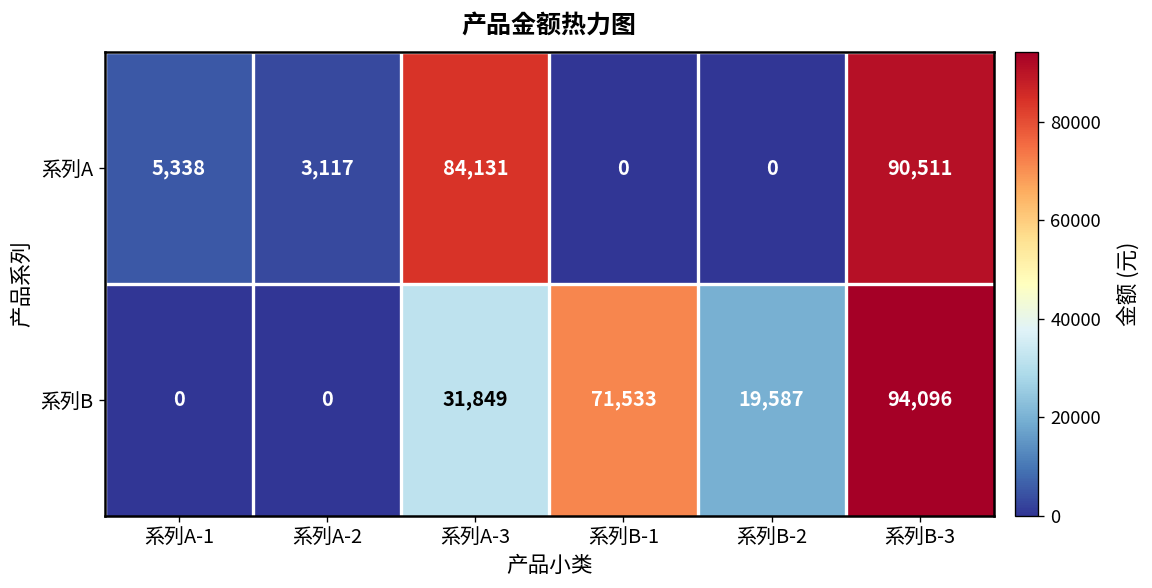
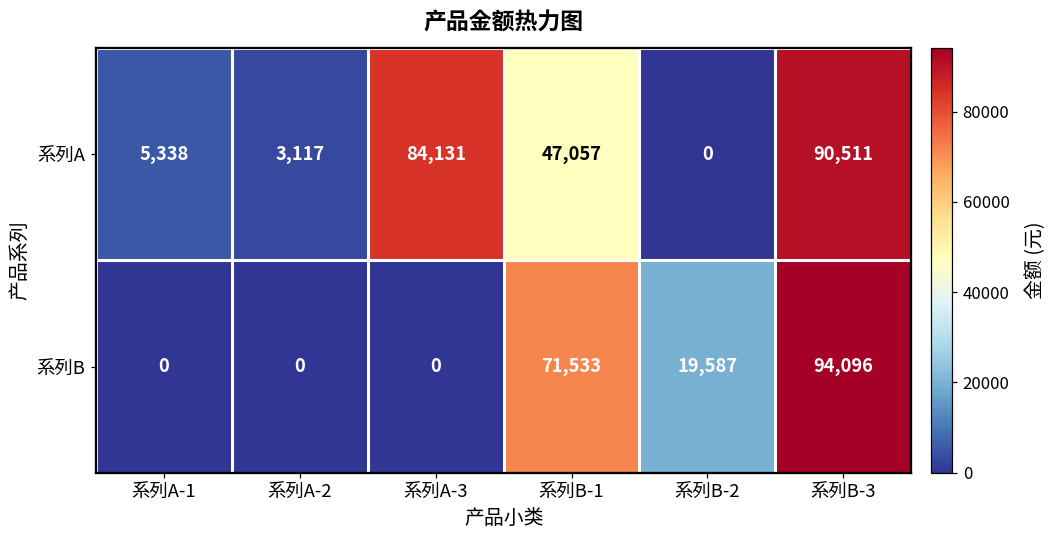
  {
    "系列A": {
      "系列A-1": "5,338",
      "系列A-2": "3,117",
      "系列A-3": "84,131",
-     "系列B-1": "0",
+     "系列B-1": "47,057",
      "系列B-2": "0",
      "系列B-3": "90,511"
    },
    "系列B": {
      "系列A-1": "0",
      "系列A-2": "0",
-     "系列A-3": "31,849",
+     "系列A-3": "0",
      "系列B-1": "71,533",
      "系列B-2": "19,587",
      "系列B-3": "94,096"
    }
  }
